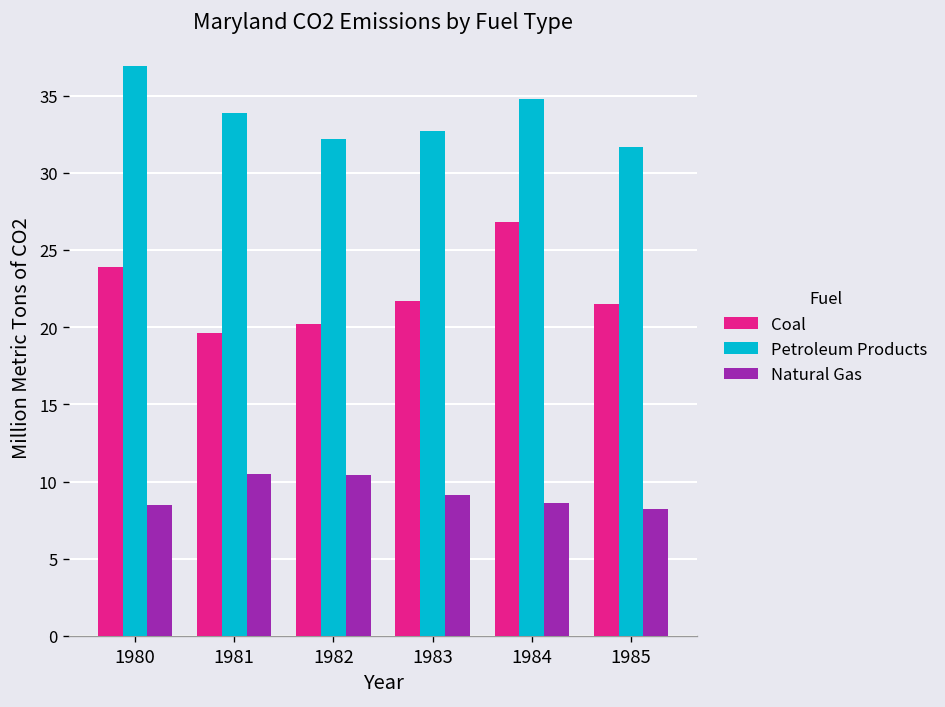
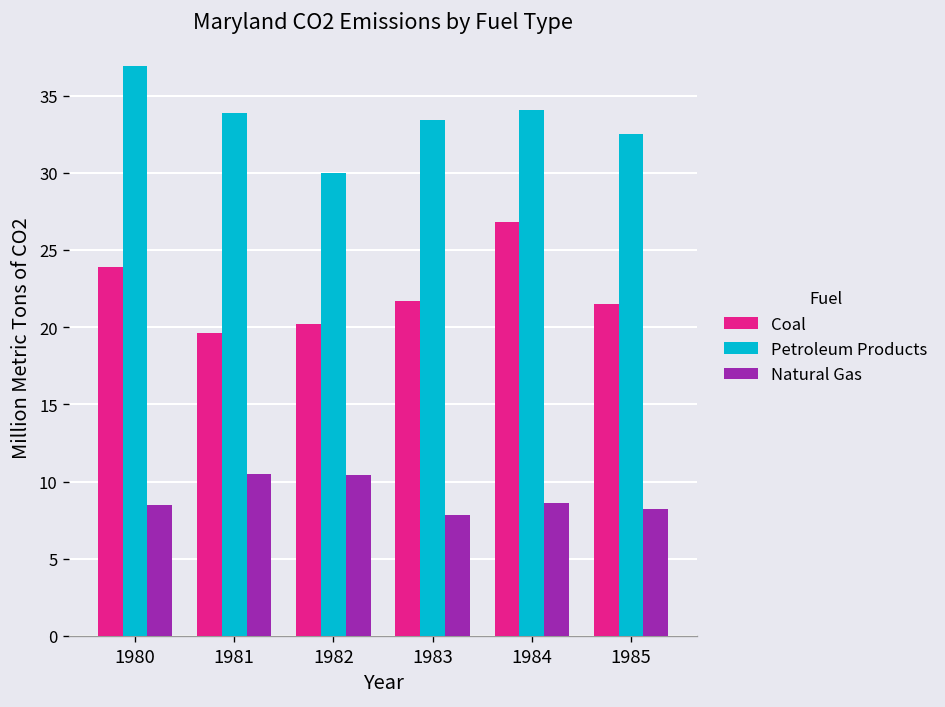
  {
    "Coal": {
      "1980": 23.9,
      "1981": 19.6,
      "1982": 20.2,
      "1983": 21.7,
      "1984": 26.8,
      "1985": 21.5
    },
    "Petroleum Products": {
      "1980": 36.9,
      "1981": 33.9,
-     "1982": 32.2,
-     "1983": 32.7,
-     "1984": 34.8,
-     "1985": 31.7
+     "1982": 30.0,
+     "1983": 33.4,
+     "1984": 34.1,
+     "1985": 32.5
    },
    "Natural Gas": {
      "1980": 8.5,
      "1981": 10.5,
      "1982": 10.4,
-     "1983": 9.1,
+     "1983": 7.8,
      "1984": 8.6,
      "1985": 8.2
    }
  }
